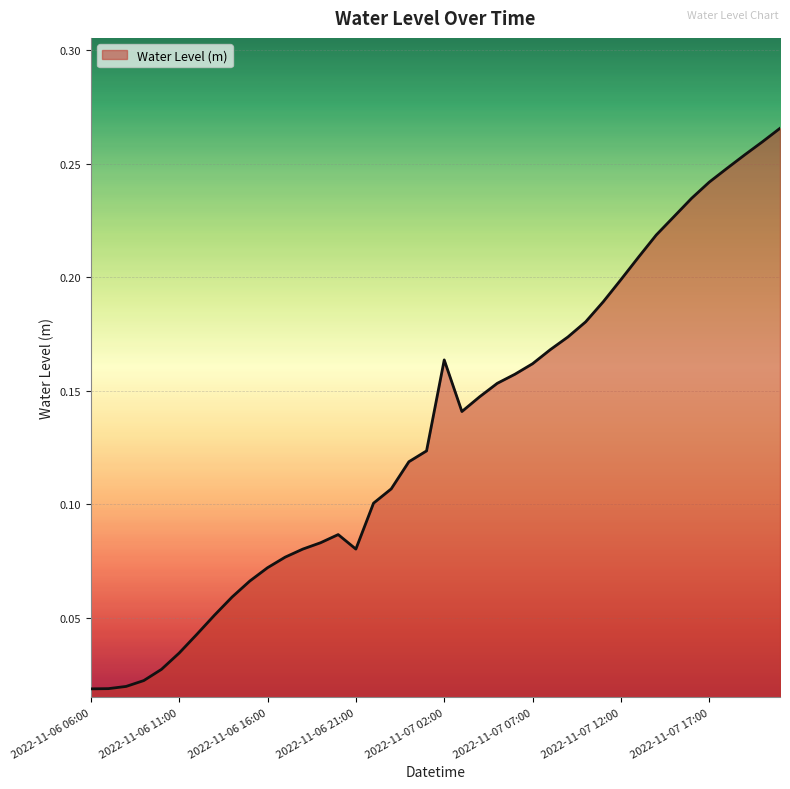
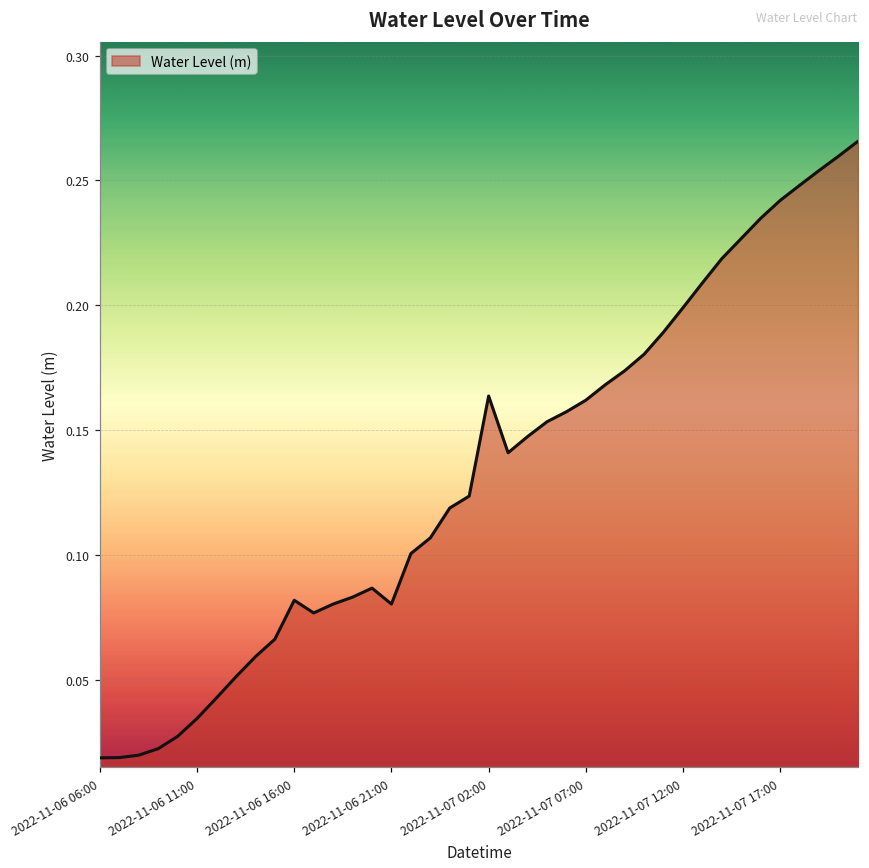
  {
    "2022-11-06 06:00": 0.019,
    "2022-11-06 11:00": 0.034,
-   "2022-11-06 16:00": 0.072,
+   "2022-11-06 16:00": 0.082,
    "2022-11-06 21:00": 0.080,
    "2022-11-07 02:00": 0.164,
    "2022-11-07 07:00": 0.162,
    "2022-11-07 12:00": 0.199,
    "2022-11-07 17:00": 0.242
  }
